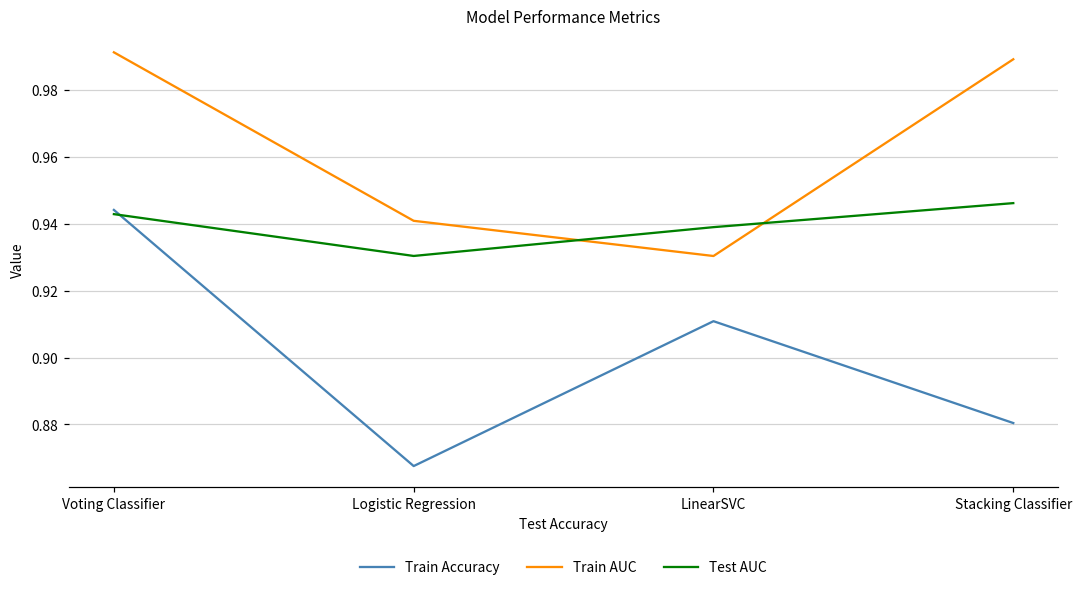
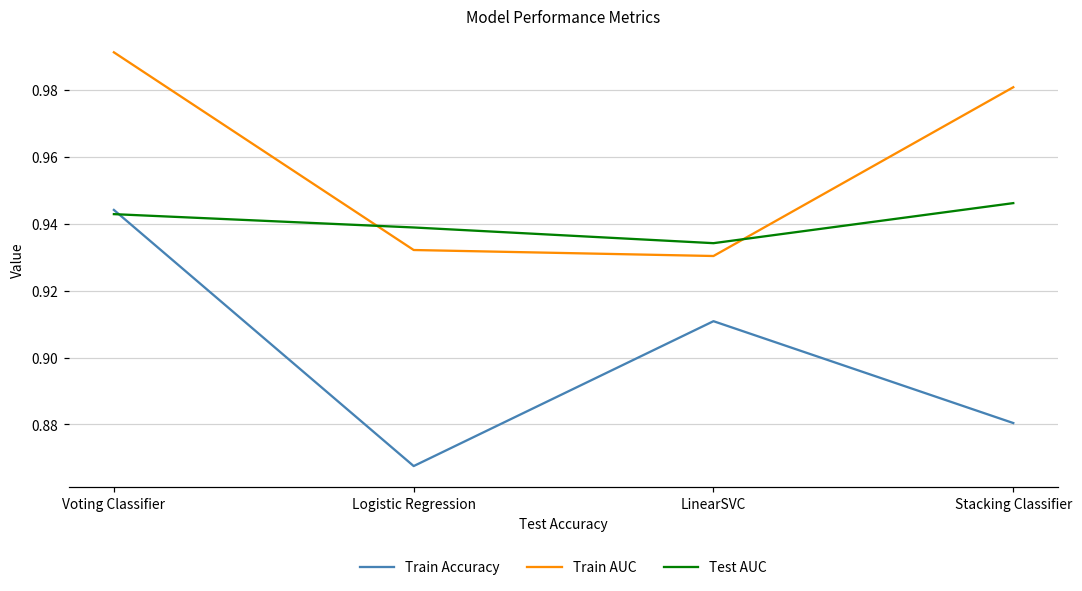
  {
    "Train Accuracy": {
      "Voting Classifier": 0.944,
      "Logistic Regression": 0.868,
      "LinearSVC": 0.911,
      "Stacking Classifier": 0.880
    },
    "Train AUC": {
      "Voting Classifier": 0.991,
-     "Logistic Regression": 0.941,
+     "Logistic Regression": 0.932,
      "LinearSVC": 0.930,
-     "Stacking Classifier": 0.989
+     "Stacking Classifier": 0.981
    },
    "Test AUC": {
      "Voting Classifier": 0.943,
-     "Logistic Regression": 0.930,
-     "LinearSVC": 0.939,
+     "Logistic Regression": 0.939,
+     "LinearSVC": 0.934,
      "Stacking Classifier": 0.946
    }
  }
